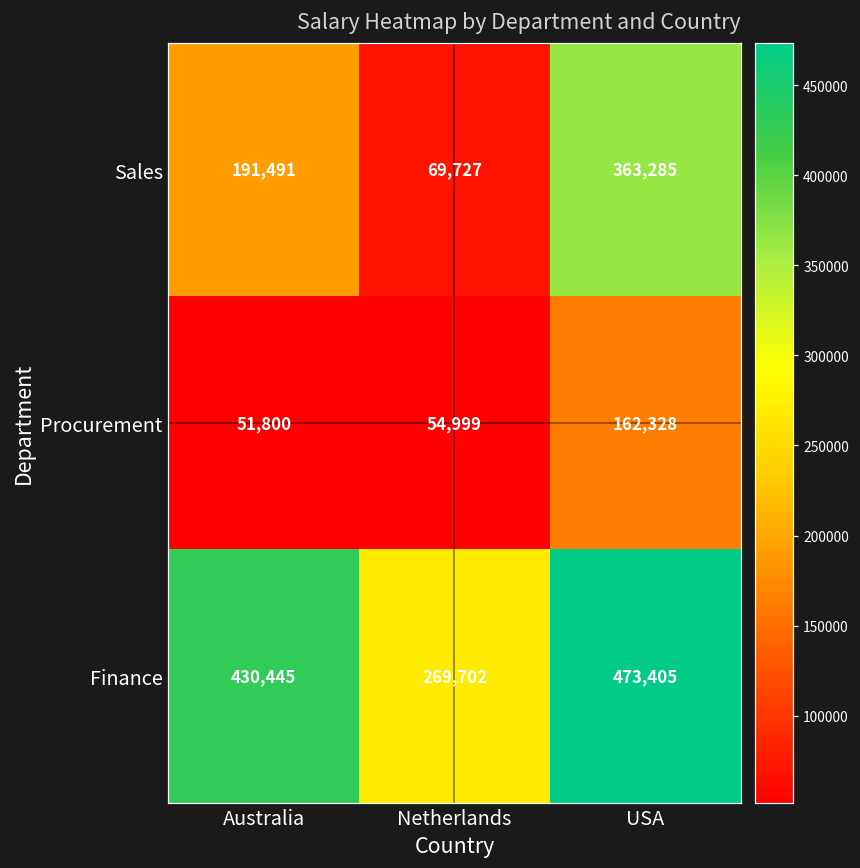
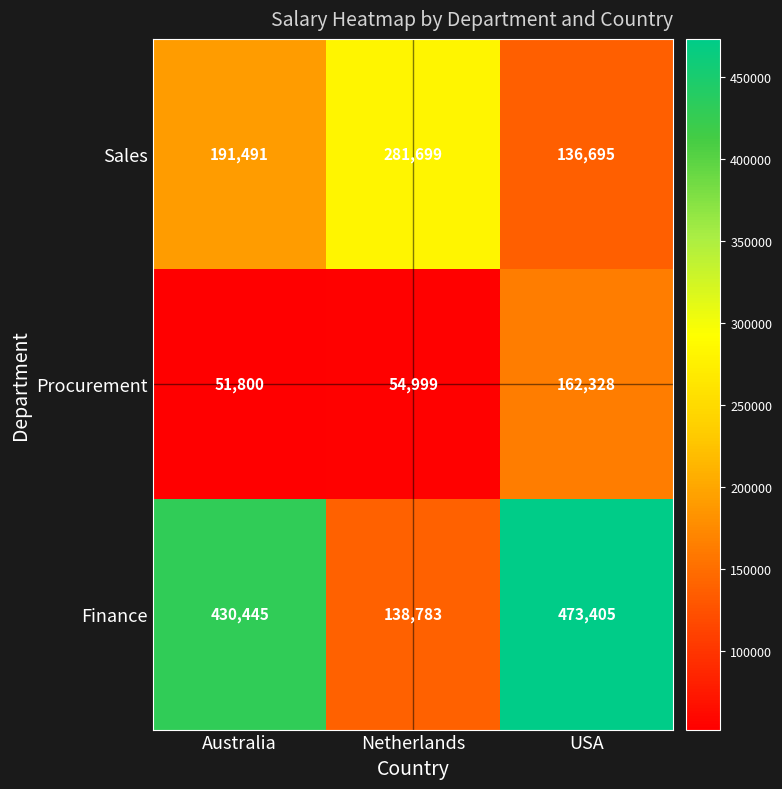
  {
    "Sales": {
      "Australia": "191,491",
-     "Netherlands": "69,727",
-     "USA": "363,285"
+     "Netherlands": "281,699",
+     "USA": "136,695"
    },
    "Procurement": {
      "Australia": "51,800",
      "Netherlands": "54,999",
      "USA": "162,328"
    },
    "Finance": {
      "Australia": "430,445",
-     "Netherlands": "269,702",
+     "Netherlands": "138,783",
      "USA": "473,405"
    }
  }
